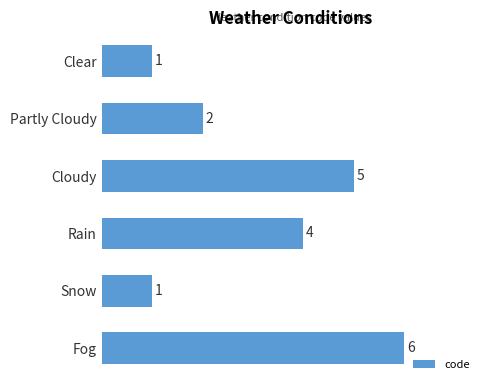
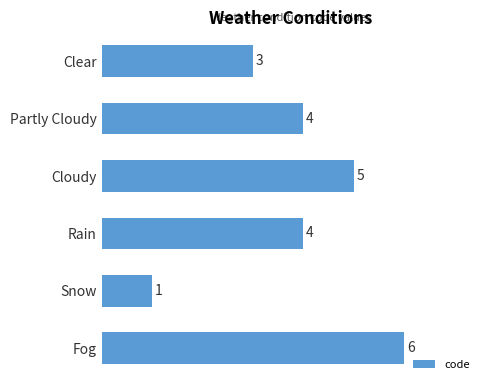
  {
-   "Clear": 1,
-   "Partly Cloudy": 2,
+   "Clear": 3,
+   "Partly Cloudy": 4,
    "Cloudy": 5,
    "Rain": 4,
    "Snow": 1,
    "Fog": 6
  }
